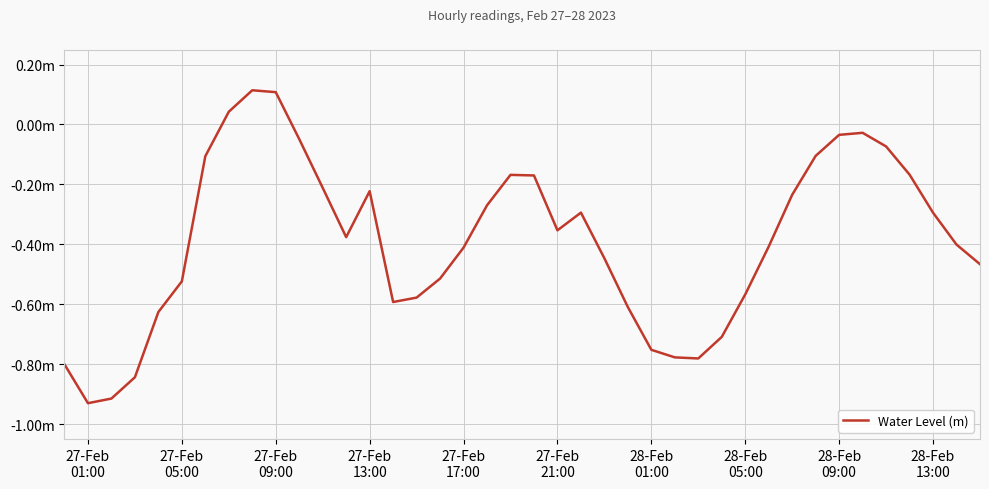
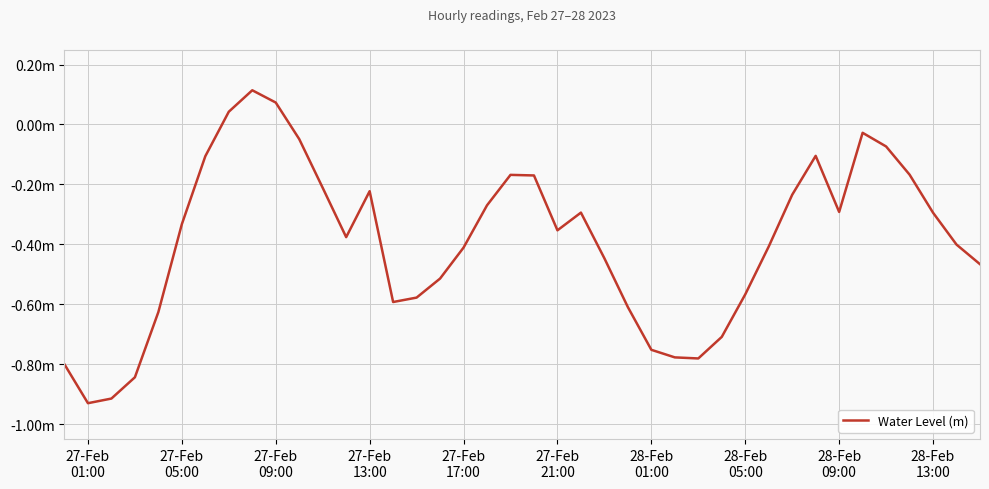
  {
    "27-Feb 01:00": "-0.93m",
-   "27-Feb 05:00": "-0.52m",
-   "27-Feb 09:00": "0.11m",
+   "27-Feb 05:00": "-0.33m",
+   "27-Feb 09:00": "0.07m",
    "27-Feb 13:00": "-0.22m",
    "27-Feb 17:00": "-0.41m",
    "27-Feb 21:00": "-0.35m",
    "28-Feb 01:00": "-0.75m",
    "28-Feb 05:00": "-0.57m",
-   "28-Feb 09:00": "-0.03m",
+   "28-Feb 09:00": "-0.29m",
    "28-Feb 13:00": "-0.29m"
  }
